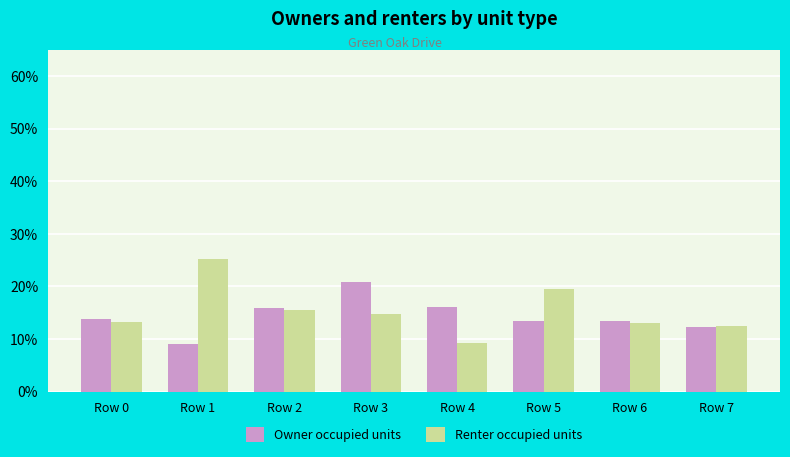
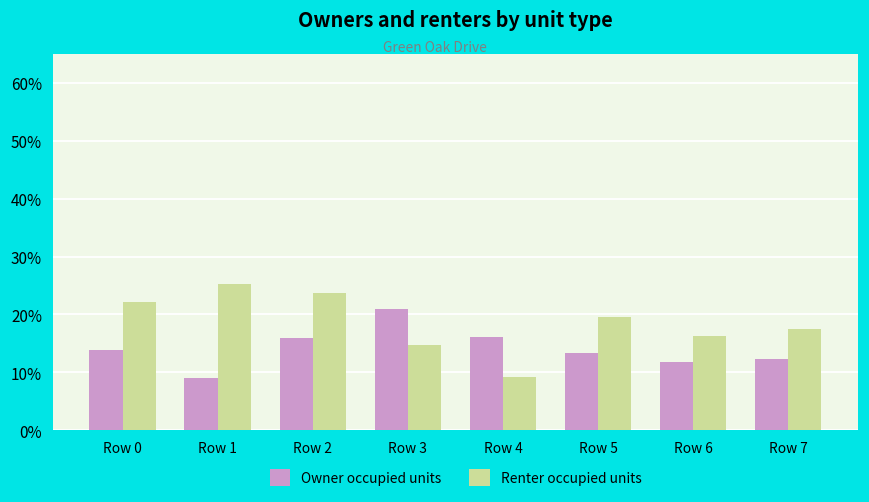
  {
    "Owner occupied units": {
      "Row 0": "14%",
      "Row 1": "9%",
      "Row 2": "16%",
      "Row 3": "21%",
      "Row 4": "16%",
      "Row 5": "13%",
-     "Row 6": "14%",
+     "Row 6": "12%",
      "Row 7": "12%"
    },
    "Renter occupied units": {
-     "Row 0": "13%",
+     "Row 0": "22%",
      "Row 1": "25%",
-     "Row 2": "16%",
+     "Row 2": "24%",
      "Row 3": "15%",
      "Row 4": "9%",
      "Row 5": "20%",
-     "Row 6": "13%",
-     "Row 7": "13%"
+     "Row 6": "16%",
+     "Row 7": "18%"
    }
  }
